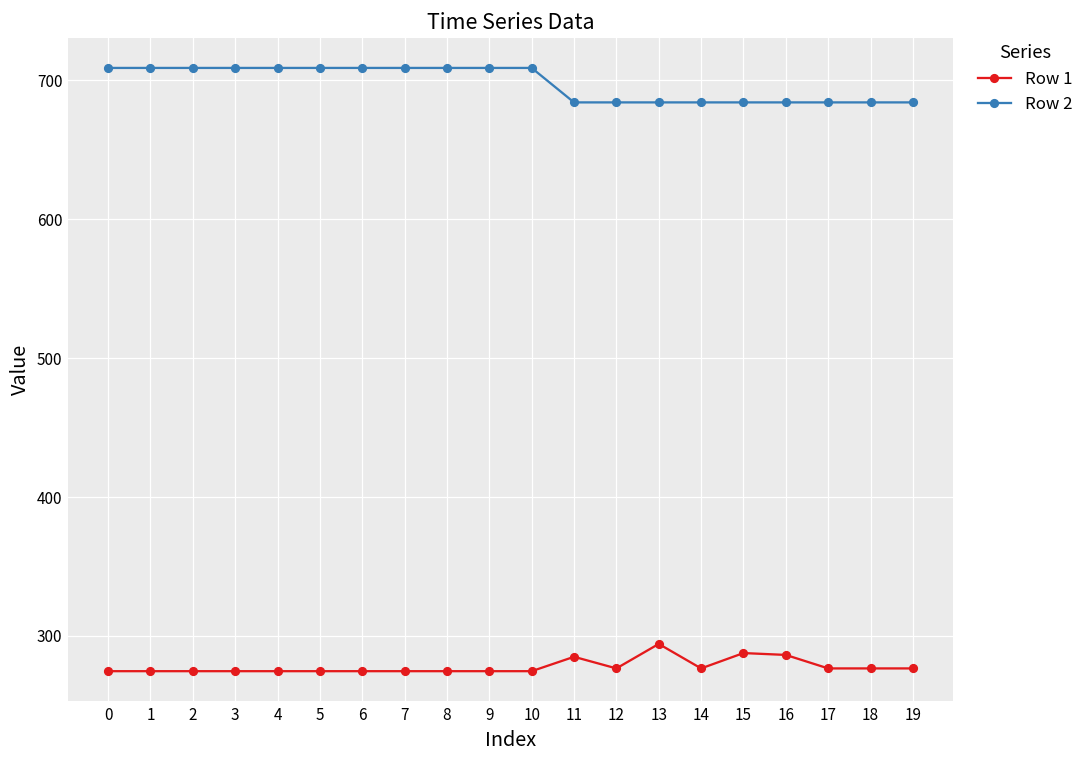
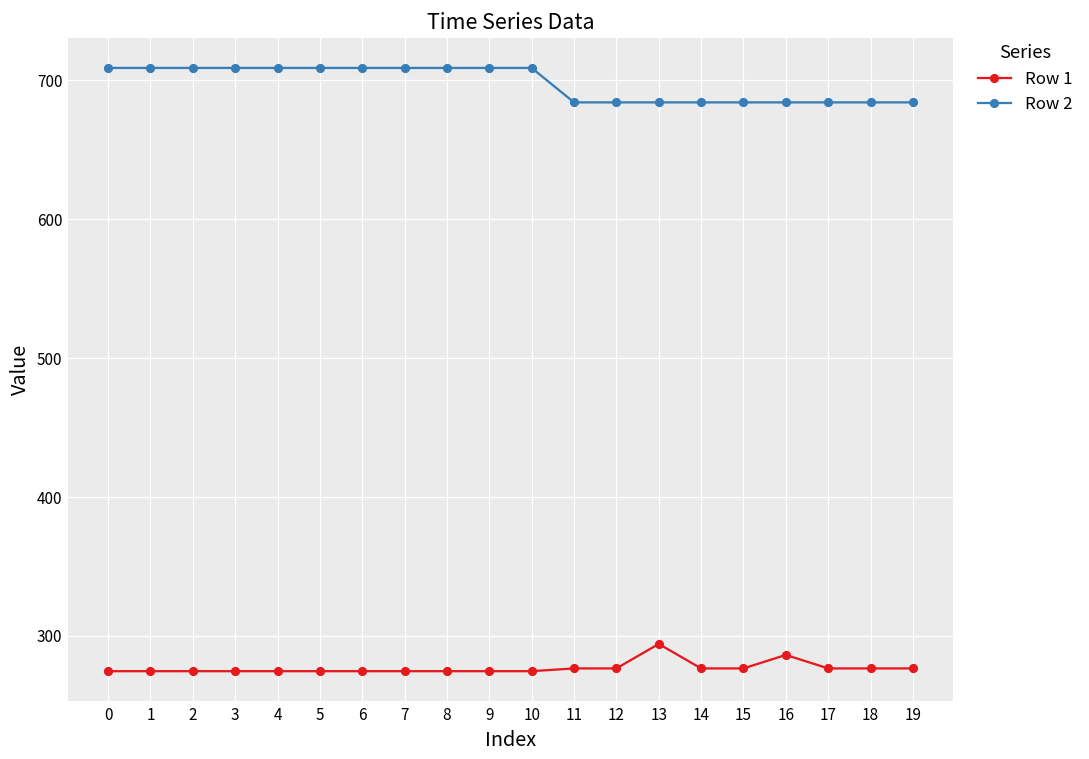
  {
    "Row 1": {
      "0": 275,
      "1": 275,
      "2": 275,
      "3": 275,
      "4": 275,
      "5": 275,
      "6": 275,
      "7": 275,
      "8": 275,
      "9": 275,
      "10": 275,
-     "11": 285,
+     "11": 277,
      "12": 277,
      "13": 294,
      "14": 277,
-     "15": 288,
+     "15": 277,
      "16": 286,
      "17": 277,
      "18": 277,
      "19": 277
    },
    "Row 2": {
      "0": 709,
      "1": 709,
      "2": 709,
      "3": 709,
      "4": 709,
      "5": 709,
      "6": 709,
      "7": 709,
      "8": 709,
      "9": 709,
      "10": 709,
      "11": 684,
      "12": 684,
      "13": 684,
      "14": 684,
      "15": 684,
      "16": 684,
      "17": 684,
      "18": 684,
      "19": 684
    }
  }
